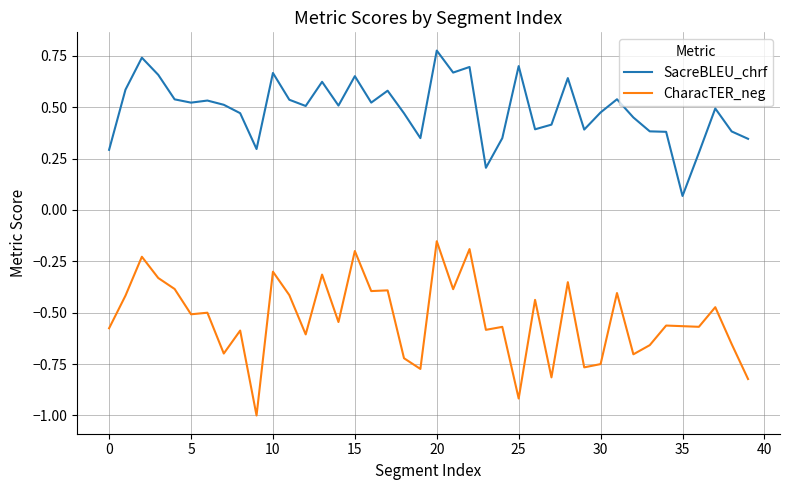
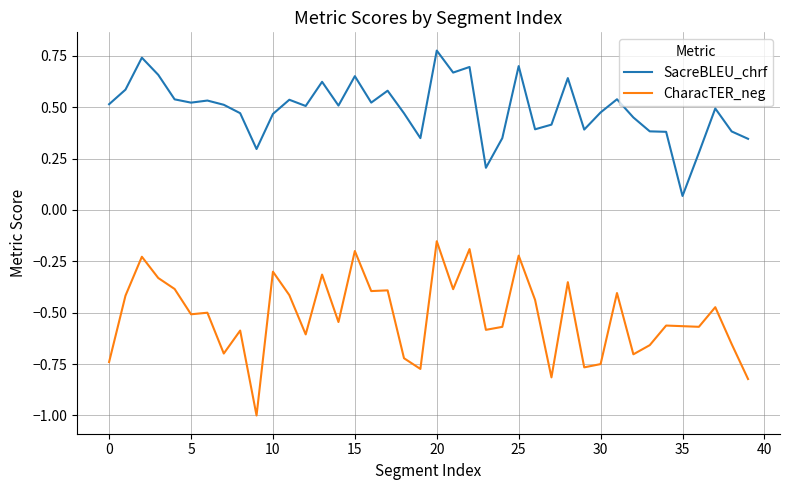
  {
    "SacreBLEU_chrf": {
-     "0": 0.29,
+     "0": 0.51,
      "5": 0.52,
-     "10": 0.67,
+     "10": 0.47,
      "15": 0.65,
      "20": 0.78,
      "25": 0.70,
      "30": 0.47,
      "35": 0.07
    },
    "CharacTER_neg": {
-     "0": -0.58,
+     "0": -0.74,
      "5": -0.51,
      "10": -0.30,
      "15": -0.20,
      "20": -0.15,
-     "25": -0.92,
+     "25": -0.22,
      "30": -0.75,
      "35": -0.57
    }
  }
